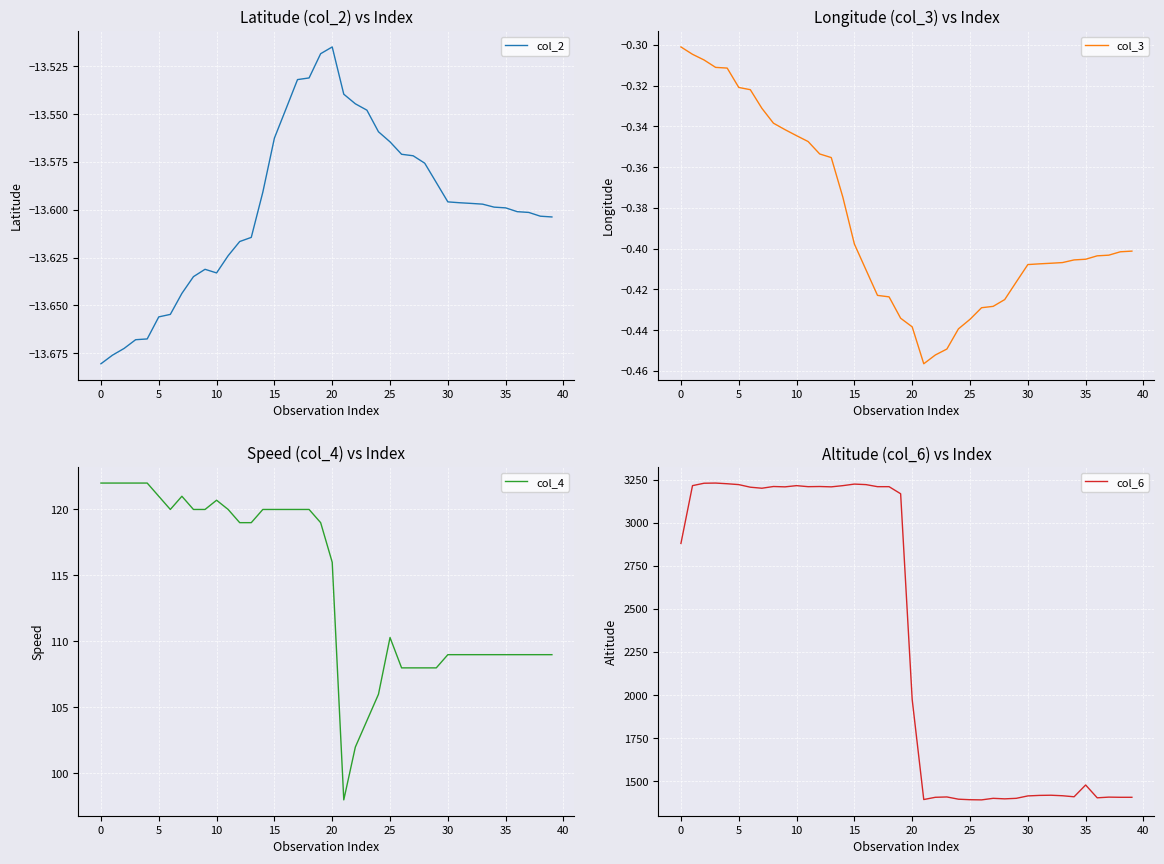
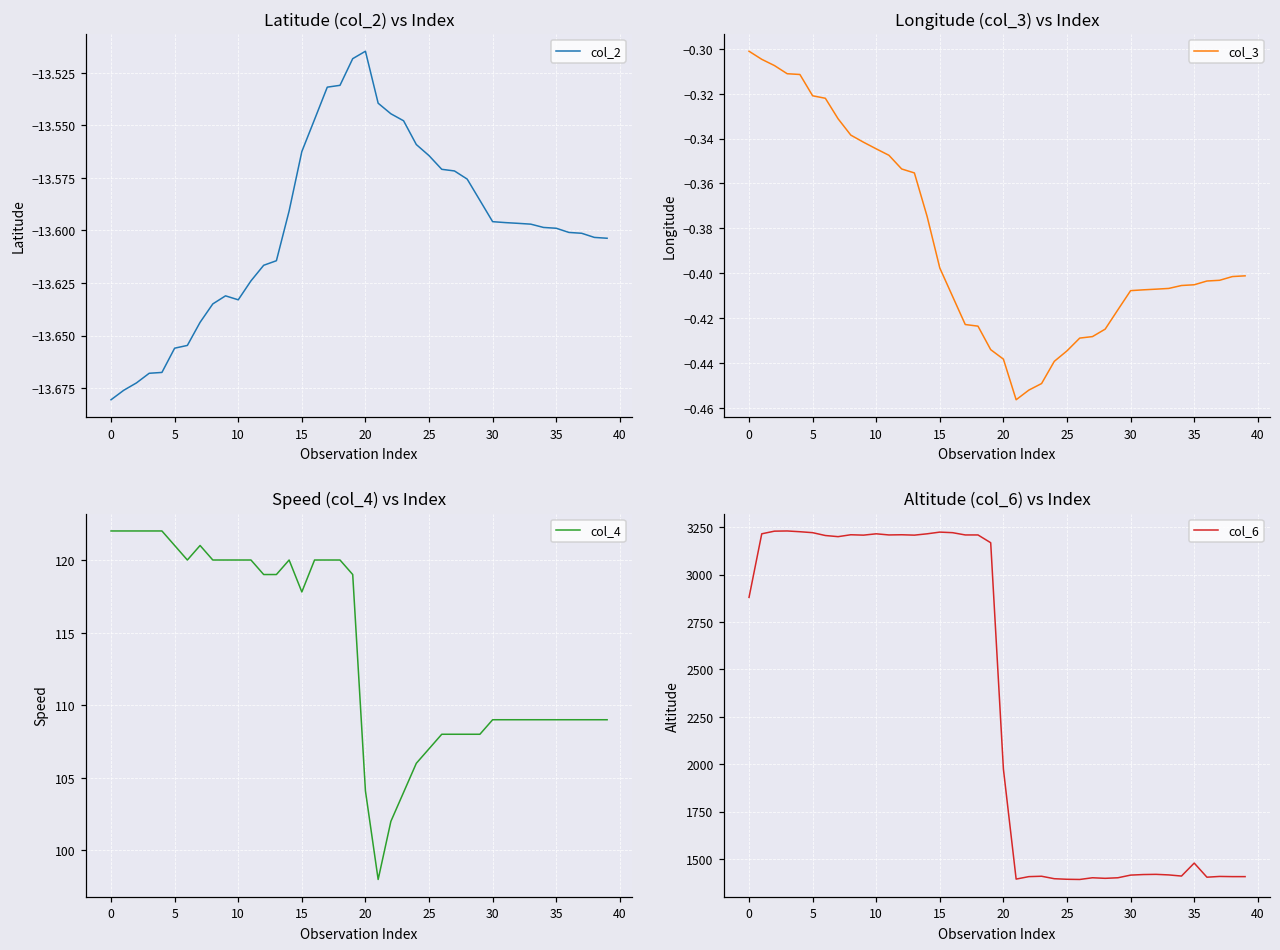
  {
    "Latitude (col_2) vs Index": {
      "0": -13.681,
      "5": -13.656,
      "10": -13.633,
      "15": -13.562,
      "20": -13.515,
      "25": -13.564,
      "30": -13.596,
      "35": -13.599
    },
    "Longitude (col_3) vs Index": {
      "0": -0.301,
      "5": -0.321,
      "10": -0.345,
      "15": -0.398,
      "20": -0.438,
      "25": -0.435,
      "30": -0.408,
      "35": -0.405
    },
    "Speed (col_4) vs Index": {
      "0": 122.0,
      "5": 121.0,
-     "10": 120.7,
-     "15": 120.0,
-     "20": 116.0,
-     "25": 110.3,
+     "10": 120.0,
+     "15": 117.8,
+     "20": 104.1,
+     "25": 107.0,
      "30": 109.0,
      "35": 109.0
    },
    "Altitude (col_6) vs Index": {
      "0": 2880,
      "5": 3220,
      "10": 3220,
      "15": 3220,
      "20": 1970,
      "25": 1390,
      "30": 1420,
      "35": 1480
    }
  }
